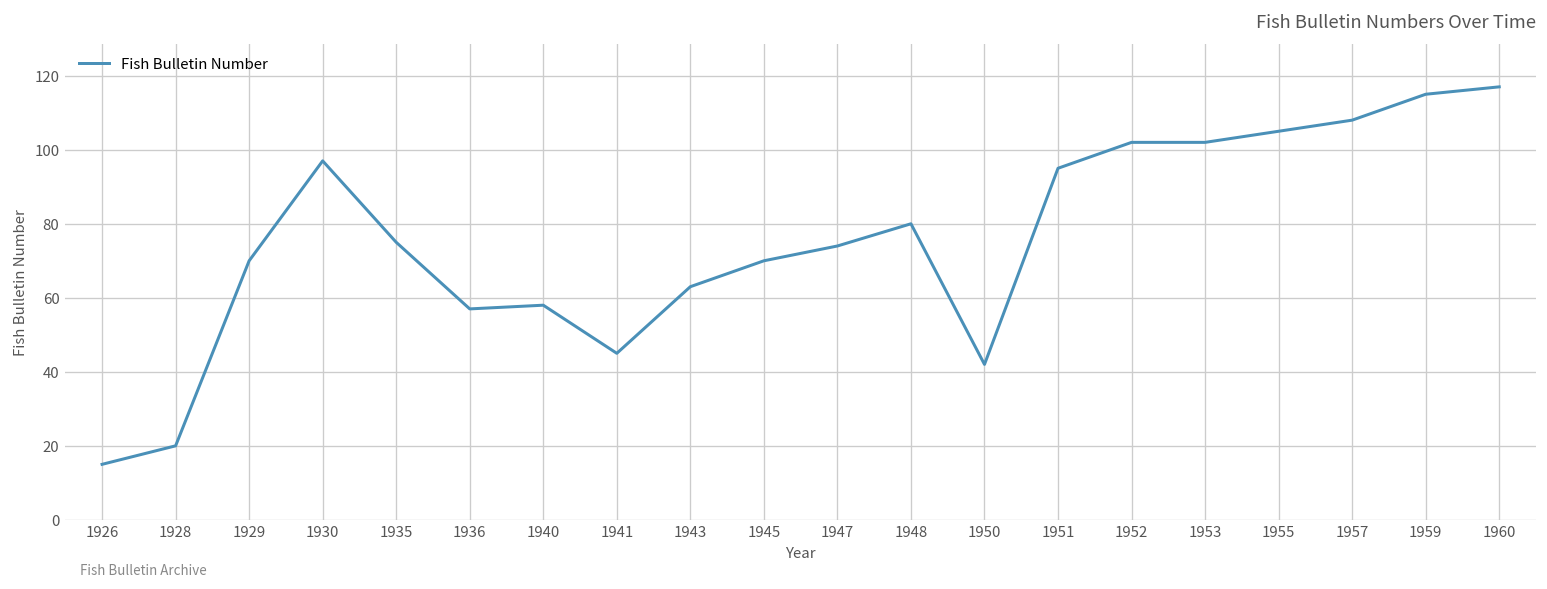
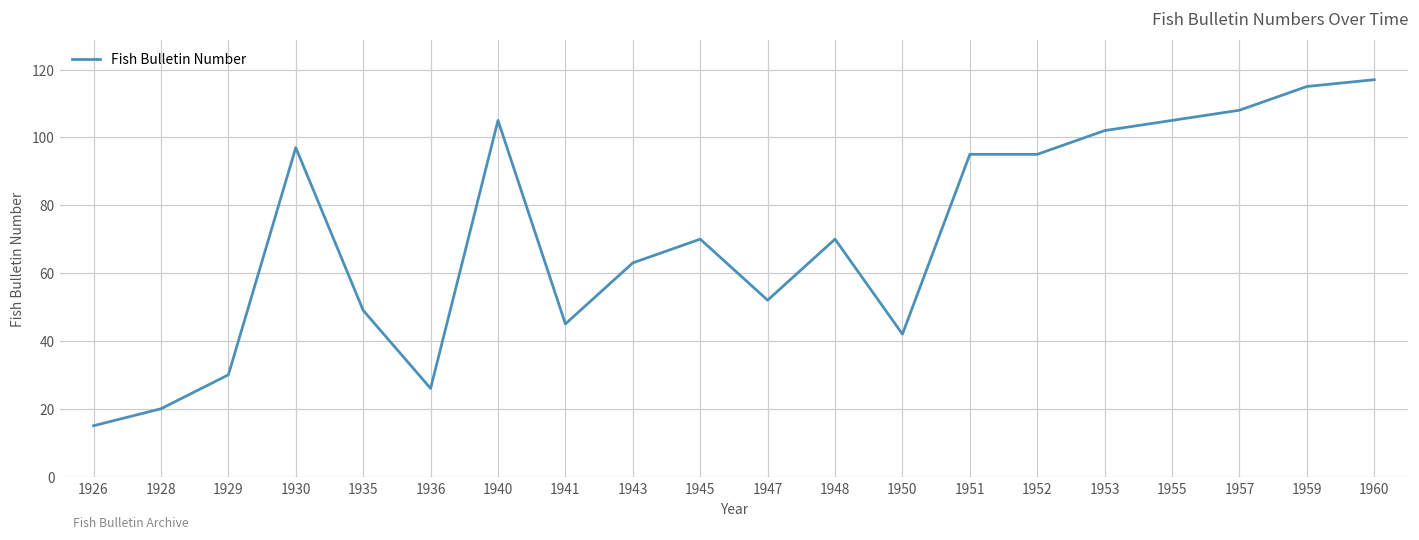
  {
    "1926": 15,
    "1928": 20,
-   "1929": 70,
+   "1929": 30,
    "1930": 97,
-   "1935": 75,
-   "1936": 57,
-   "1940": 58,
+   "1935": 49,
+   "1936": 26,
+   "1940": 105,
    "1941": 45,
    "1943": 63,
    "1945": 70,
-   "1947": 74,
-   "1948": 80,
+   "1947": 52,
+   "1948": 70,
    "1950": 42,
    "1951": 95,
-   "1952": 102,
+   "1952": 95,
    "1953": 102,
    "1955": 105,
    "1957": 108,
    "1959": 115,
    "1960": 117
  }
